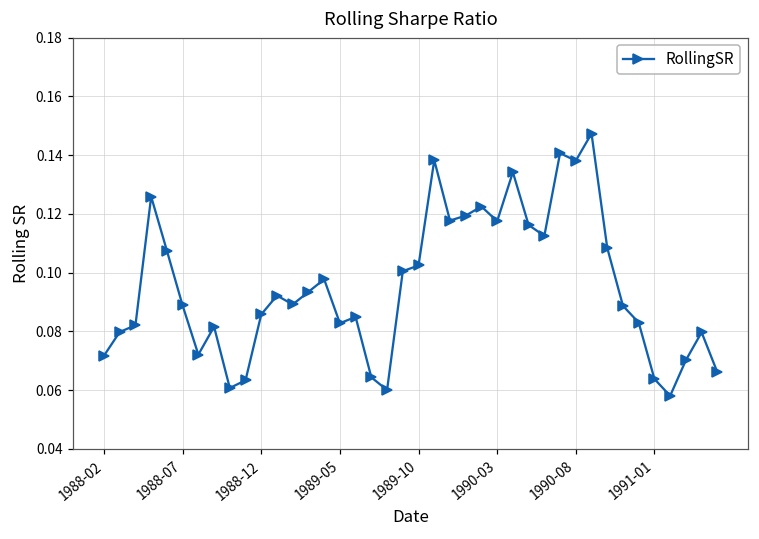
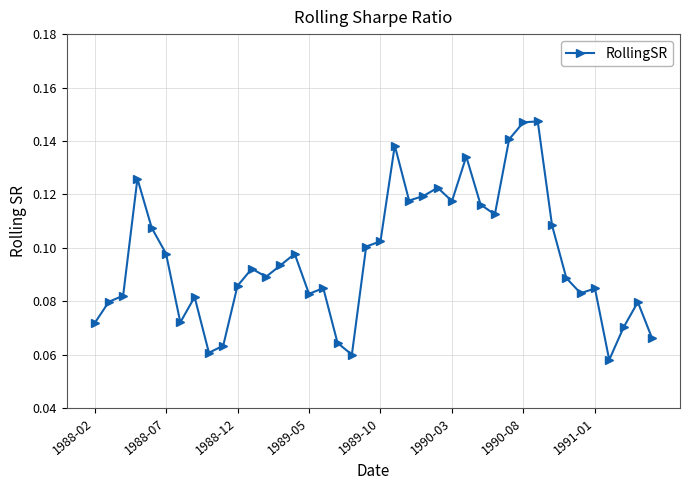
  {
    "1988-02": 0.072,
-   "1988-07": 0.089,
+   "1988-07": 0.098,
    "1988-12": 0.086,
    "1989-05": 0.083,
    "1989-10": 0.102,
    "1990-03": 0.117,
-   "1990-08": 0.138,
-   "1991-01": 0.064
+   "1990-08": 0.147,
+   "1991-01": 0.085
  }
